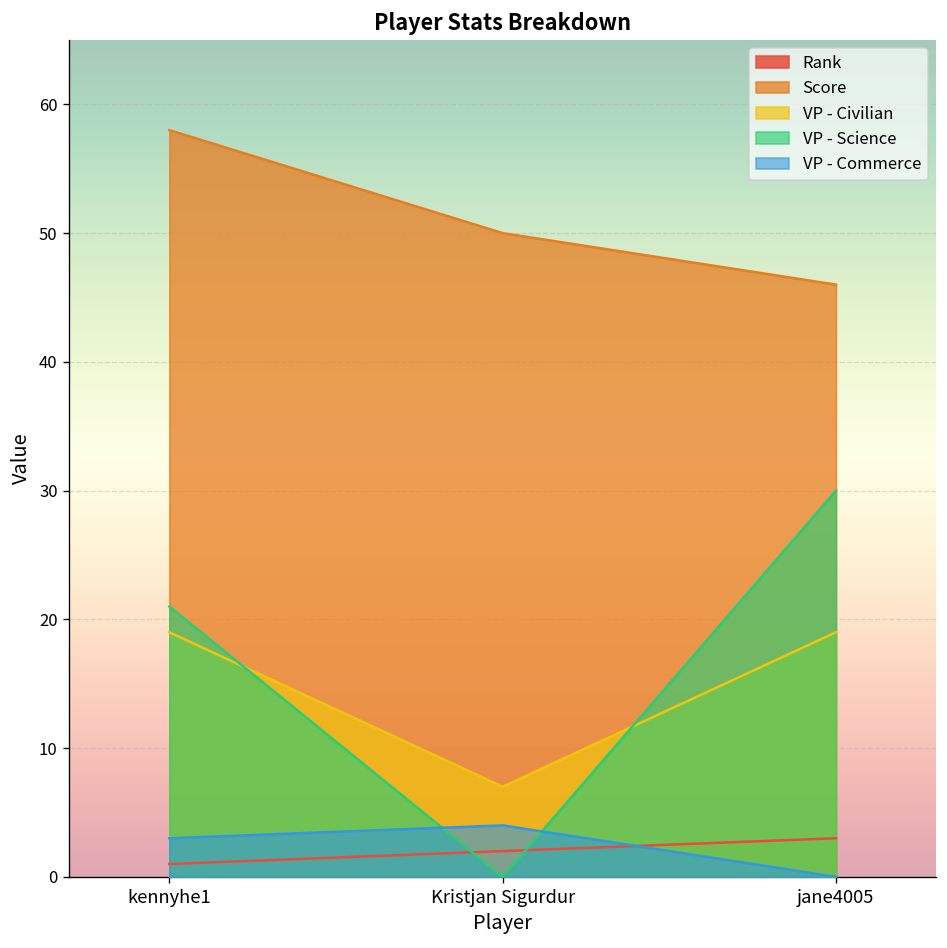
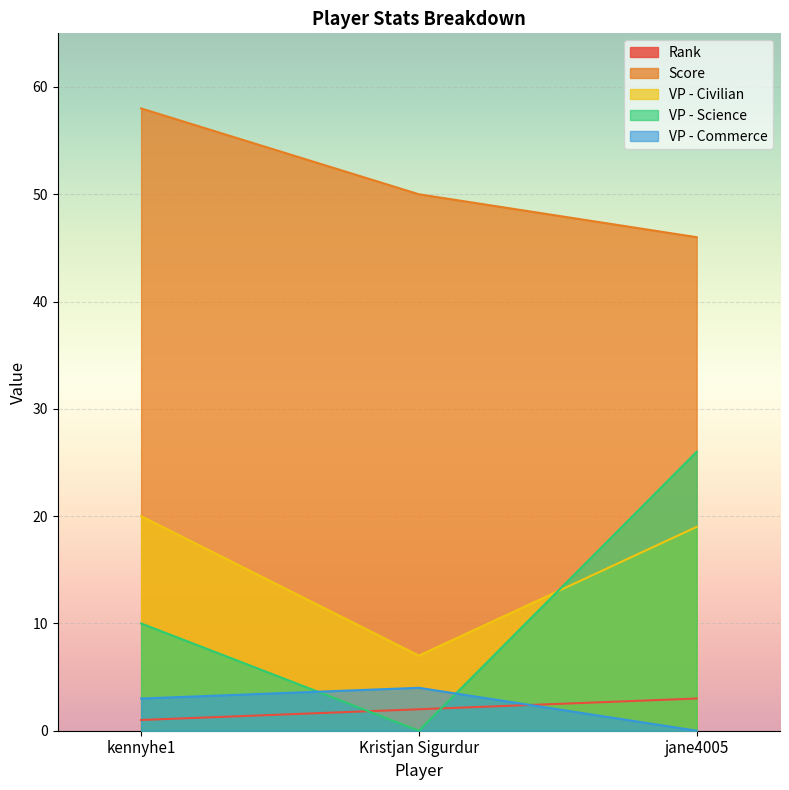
  {
    "VP - Civilian": {
-     "kennyhe1": 19,
+     "kennyhe1": 20,
      "Kristjan Sigurdur": 7,
      "jane4005": 19
    },
    "VP - Science": {
-     "kennyhe1": 21,
+     "kennyhe1": 10,
      "Kristjan Sigurdur": 0,
-     "jane4005": 30
+     "jane4005": 26
    },
    "VP - Commerce": {
      "kennyhe1": 3,
      "Kristjan Sigurdur": 4,
      "jane4005": 0
    }
  }
